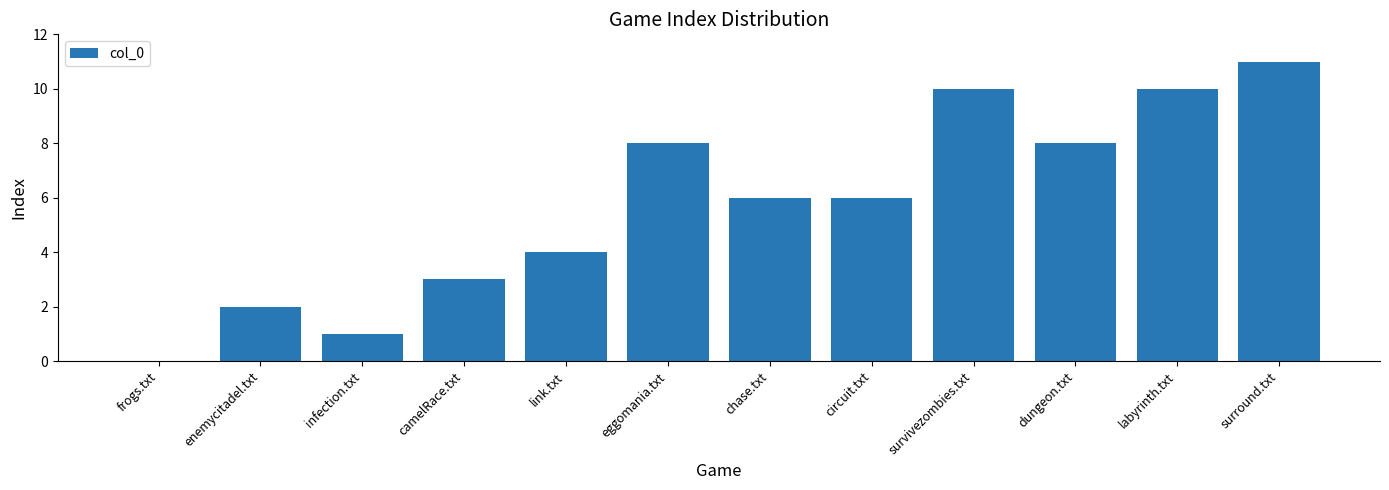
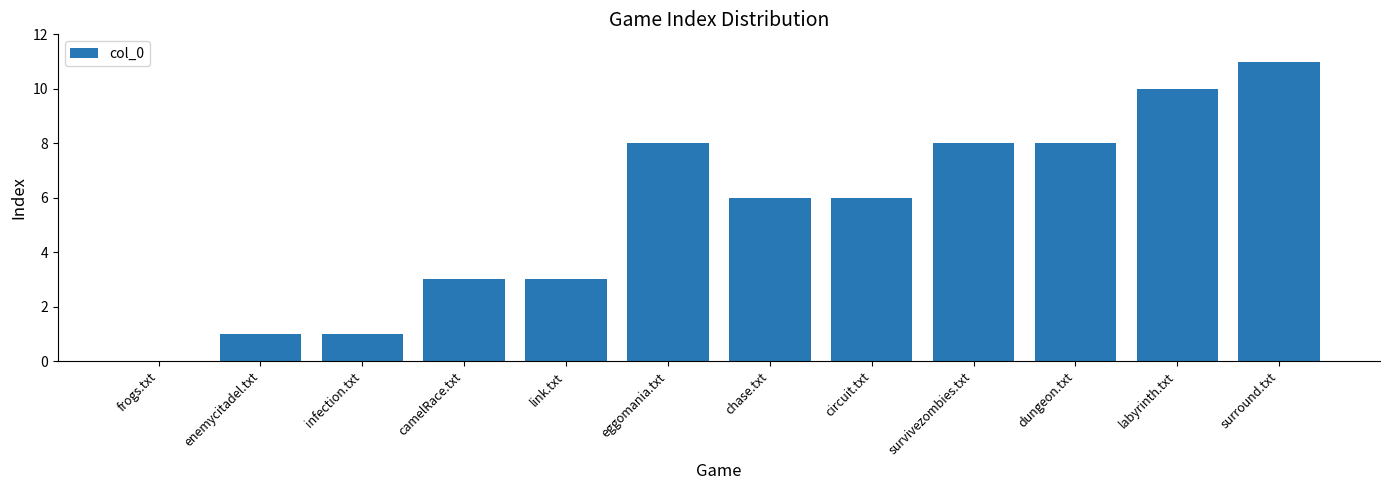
  {
    "frogs.txt": 0,
-   "enemycitadel.txt": 2,
+   "enemycitadel.txt": 1,
    "infection.txt": 1,
    "camelRace.txt": 3,
-   "link.txt": 4,
+   "link.txt": 3,
    "eggomania.txt": 8,
    "chase.txt": 6,
    "circuit.txt": 6,
-   "survivezombies.txt": 10,
+   "survivezombies.txt": 8,
    "dungeon.txt": 8,
    "labyrinth.txt": 10,
    "surround.txt": 11
  }
